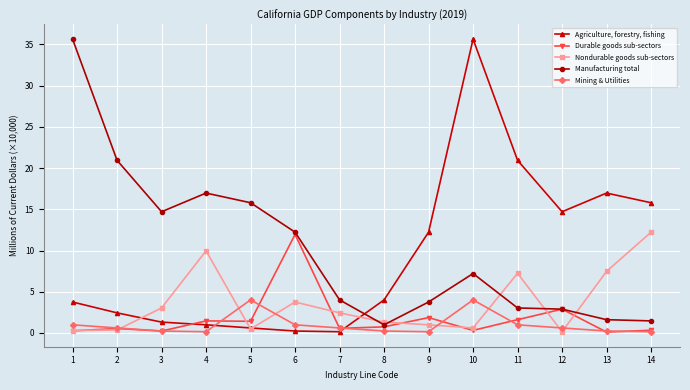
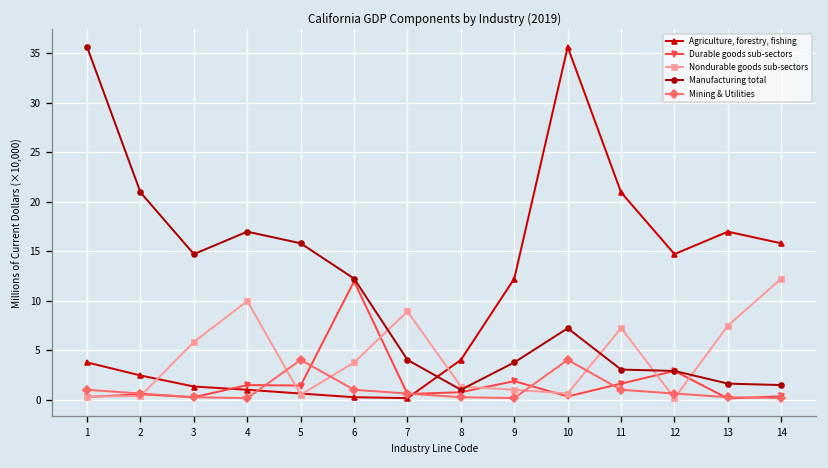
  {
    "Nondurable goods sub-sectors": {
-     "3": 3,
+     "3": 6,
      "4": 10,
      "6": 4,
-     "7": 2,
+     "7": 9,
      "8": 1,
      "9": 1,
      "11": 7,
      "12": 0,
      "13": 7,
      "14": 12
    }
  }
